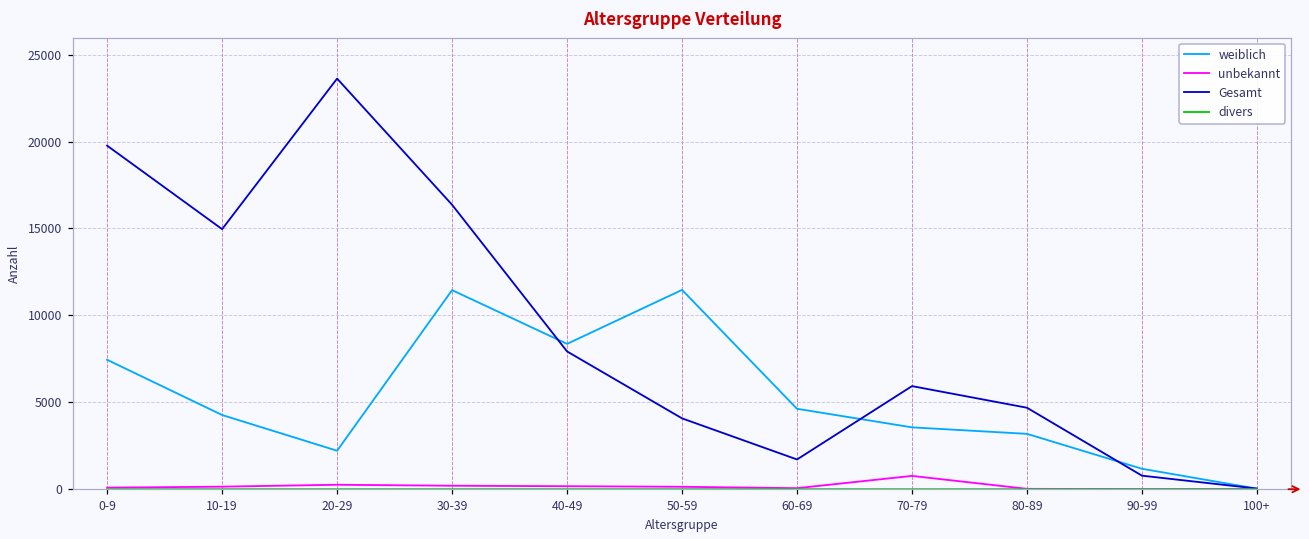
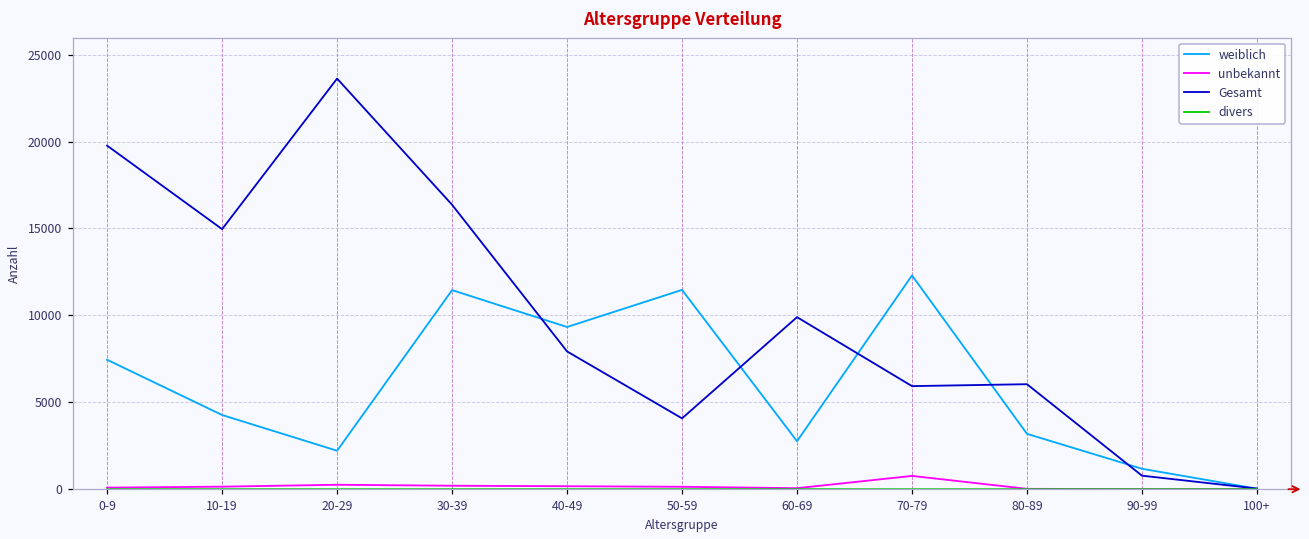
  {
    "weiblich": {
      "0-9": 7400,
      "10-19": 4300,
      "20-29": 2200,
      "30-39": 11500,
-     "40-49": 8400,
+     "40-49": 9300,
      "50-59": 11500,
-     "60-69": 4600,
-     "70-79": 3600,
+     "60-69": 2800,
+     "70-79": 12300,
      "80-89": 3200,
      "90-99": 1200
    },
    "unbekannt": {
      "20-29": 300,
      "30-39": 200,
      "40-49": 200,
      "70-79": 800
    },
    "Gesamt": {
      "0-9": 19800,
      "10-19": 15000,
      "20-29": 23600,
      "30-39": 16400,
      "40-49": 7900,
      "50-59": 4100,
-     "60-69": 1700,
+     "60-69": 9900,
      "70-79": 5900,
-     "80-89": 4700,
+     "80-89": 6000,
      "90-99": 800
    },
    "divers": {
      "20-29": 0,
      "30-39": 0,
      "40-49": 0,
      "70-79": 0
    }
  }
